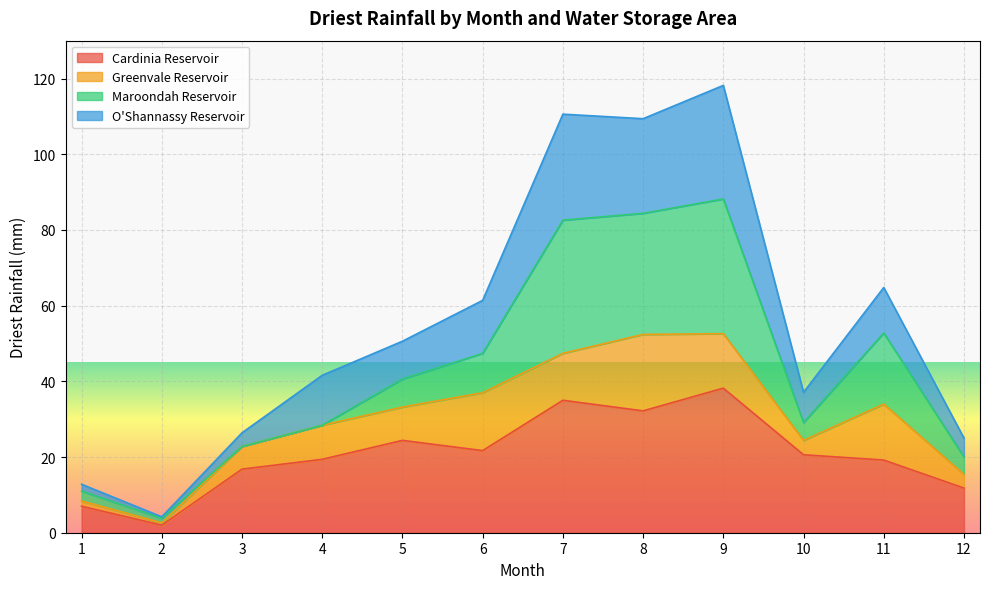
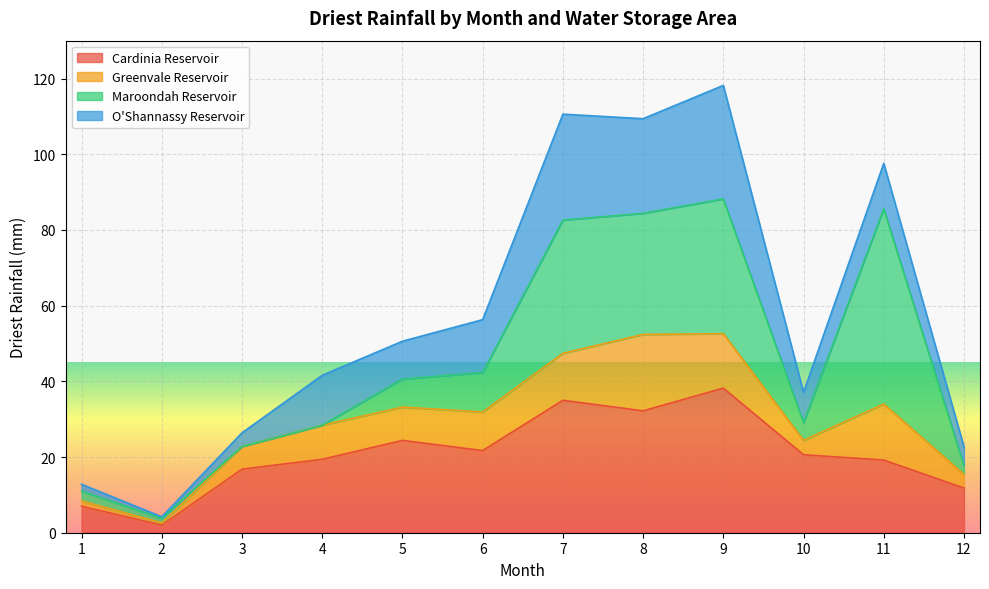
  {
    "Cardinia Reservoir": {
      "1": 7,
      "3": 17,
      "4": 19,
      "5": 24,
      "6": 22,
      "7": 35,
      "8": 32,
      "9": 38,
      "10": 21,
      "11": 19,
      "12": 12
    },
    "Greenvale Reservoir": {
      "1": 1,
      "5": 9,
-     "6": 15,
+     "6": 10,
      "7": 12,
      "8": 20,
      "9": 14,
      "10": 4,
      "11": 15,
      "12": 4
    },
    "Maroondah Reservoir": {
      "1": 3,
      "5": 7,
      "6": 10,
      "7": 35,
      "8": 32,
      "9": 36,
      "10": 5,
-     "11": 19,
-     "12": 5
+     "11": 52,
+     "12": 2
    },
    "O'Shannassy Reservoir": {
      "1": 2,
      "3": 4,
      "4": 13,
      "5": 10,
      "6": 14,
      "7": 28,
      "8": 25,
      "9": 30,
      "10": 8,
      "11": 12,
      "12": 5
    }
  }
